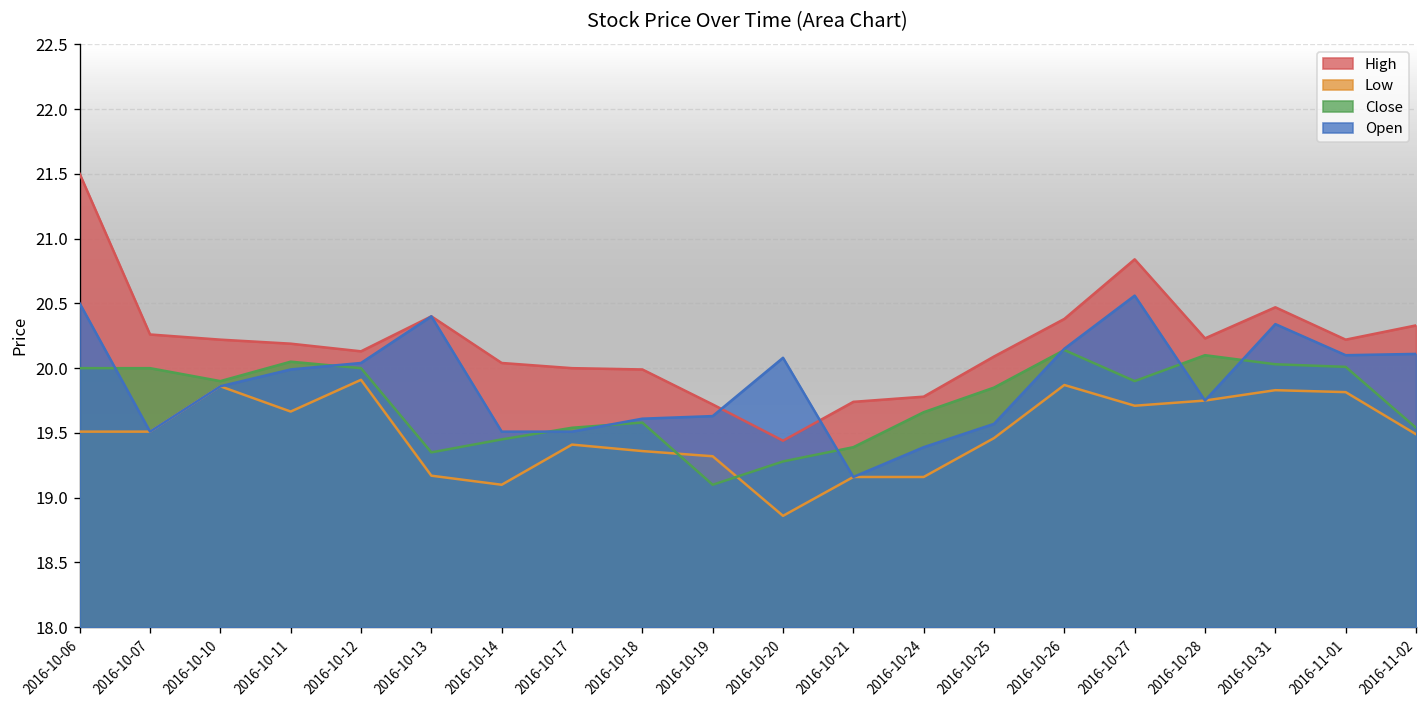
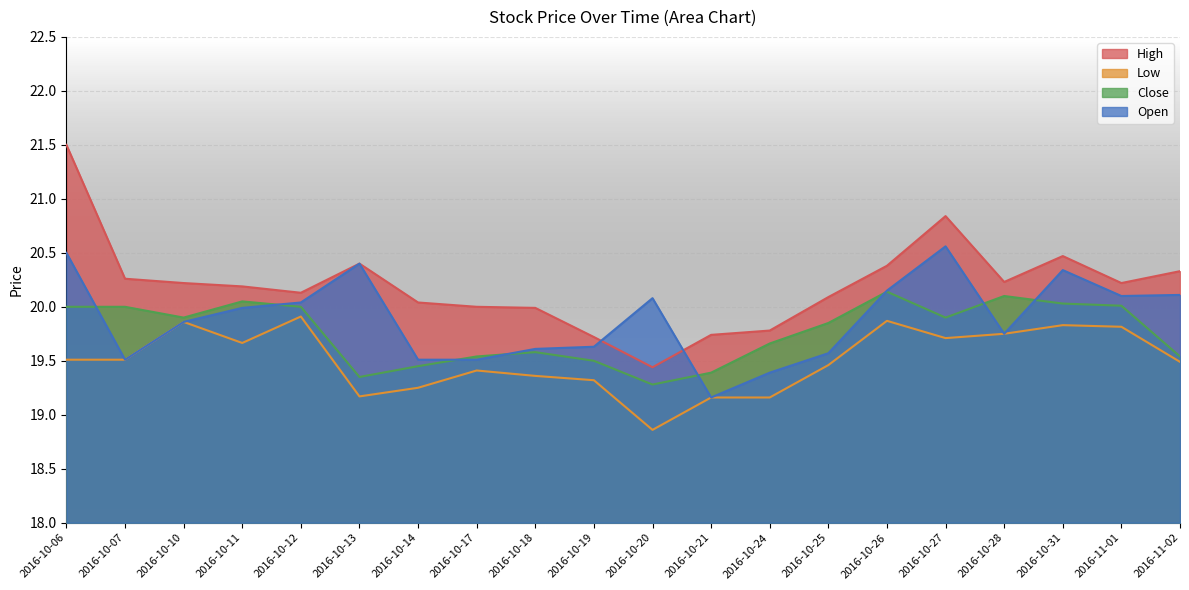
  {
    "High": {
      "2016-10-06": 21.50,
      "2016-10-07": 20.26,
      "2016-10-10": 20.22,
      "2016-10-11": 20.19,
      "2016-10-12": 20.13,
      "2016-10-14": 20.04,
      "2016-10-17": 20.00,
      "2016-10-18": 19.99,
      "2016-10-19": 19.72,
      "2016-10-20": 19.44,
      "2016-10-21": 19.74,
      "2016-10-24": 19.78,
      "2016-10-25": 20.09,
      "2016-10-26": 20.38,
      "2016-10-27": 20.84,
      "2016-10-28": 20.23,
      "2016-10-31": 20.47,
      "2016-11-01": 20.22,
      "2016-11-02": 20.33
    },
    "Low": {
      "2016-10-06": 19.51,
      "2016-10-11": 19.67,
      "2016-10-12": 19.91,
      "2016-10-13": 19.17,
-     "2016-10-14": 19.10,
+     "2016-10-14": 19.25,
      "2016-10-17": 19.41,
      "2016-10-18": 19.36,
      "2016-10-19": 19.32,
      "2016-10-20": 18.86,
      "2016-10-24": 19.16,
      "2016-10-25": 19.46,
      "2016-10-26": 19.87,
      "2016-10-27": 19.71,
      "2016-10-31": 19.83,
      "2016-11-01": 19.82,
      "2016-11-02": 19.49
    },
    "Close": {
      "2016-10-06": 20.0,
      "2016-10-07": 20.0,
      "2016-10-10": 19.9,
      "2016-10-11": 20.05,
      "2016-10-12": 20.0,
      "2016-10-13": 19.35,
      "2016-10-14": 19.45,
      "2016-10-17": 19.54,
      "2016-10-18": 19.6,
-     "2016-10-19": 19.1,
+     "2016-10-19": 19.5,
      "2016-10-20": 19.3,
      "2016-10-21": 19.4,
      "2016-10-24": 19.66,
      "2016-10-25": 19.85,
      "2016-10-27": 19.9,
      "2016-10-28": 20.1,
      "2016-10-31": 20.03,
      "2016-11-01": 20.0,
      "2016-11-02": 19.54
    },
    "Open": {
      "2016-10-06": 20.50,
      "2016-10-11": 19.99,
      "2016-10-12": 20.04,
      "2016-10-14": 19.51,
      "2016-10-17": 19.51,
      "2016-10-18": 19.61,
      "2016-10-19": 19.63,
      "2016-10-20": 20.08,
      "2016-10-24": 19.39,
      "2016-10-25": 19.57,
      "2016-10-27": 20.56,
      "2016-10-31": 20.34,
      "2016-11-01": 20.10,
      "2016-11-02": 20.11
    }
  }
